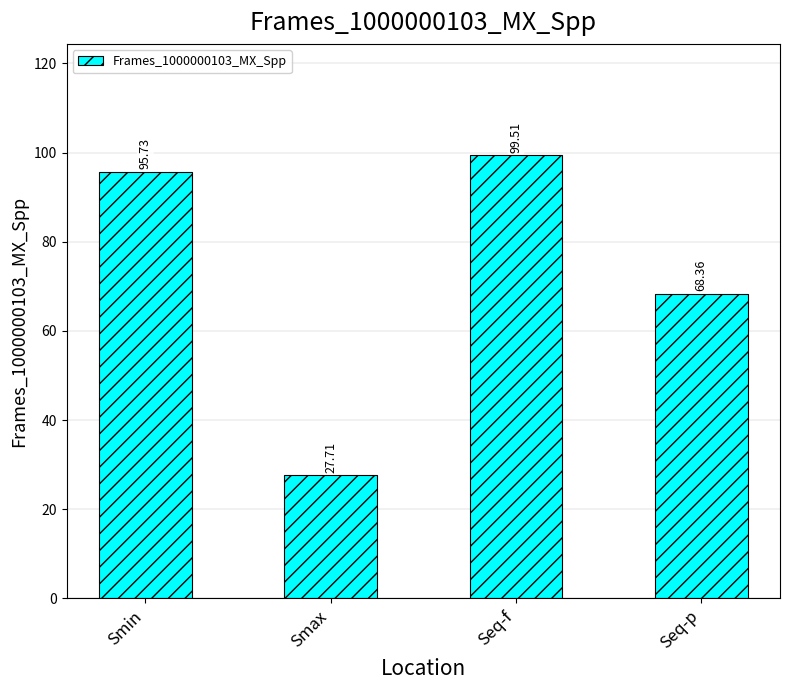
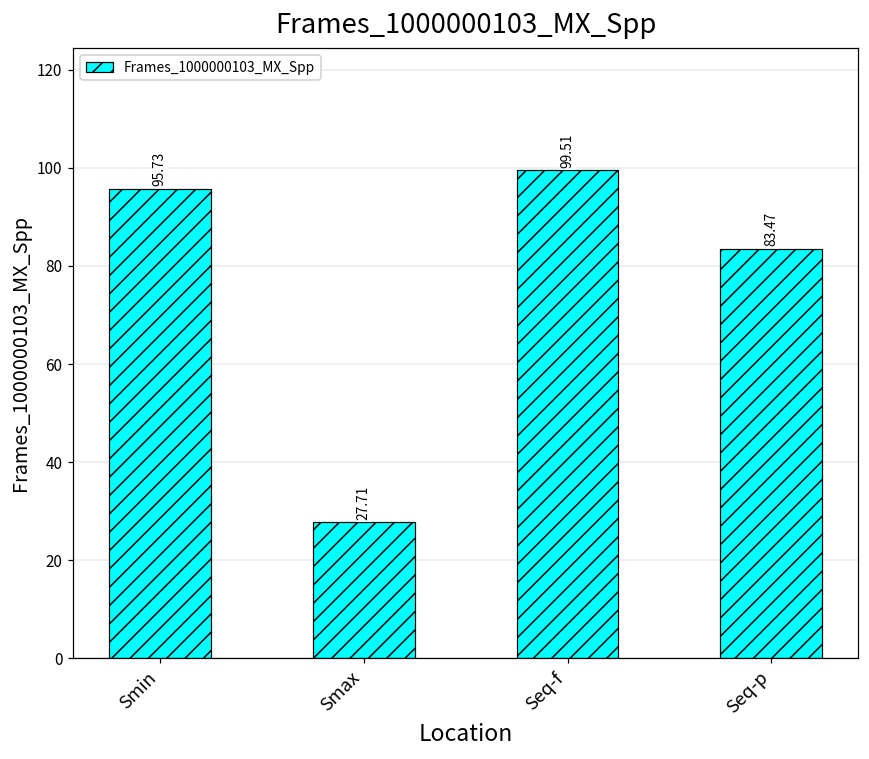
  {
-   "Seq-p": 68.36
+   "Seq-p": 83.47
  }
